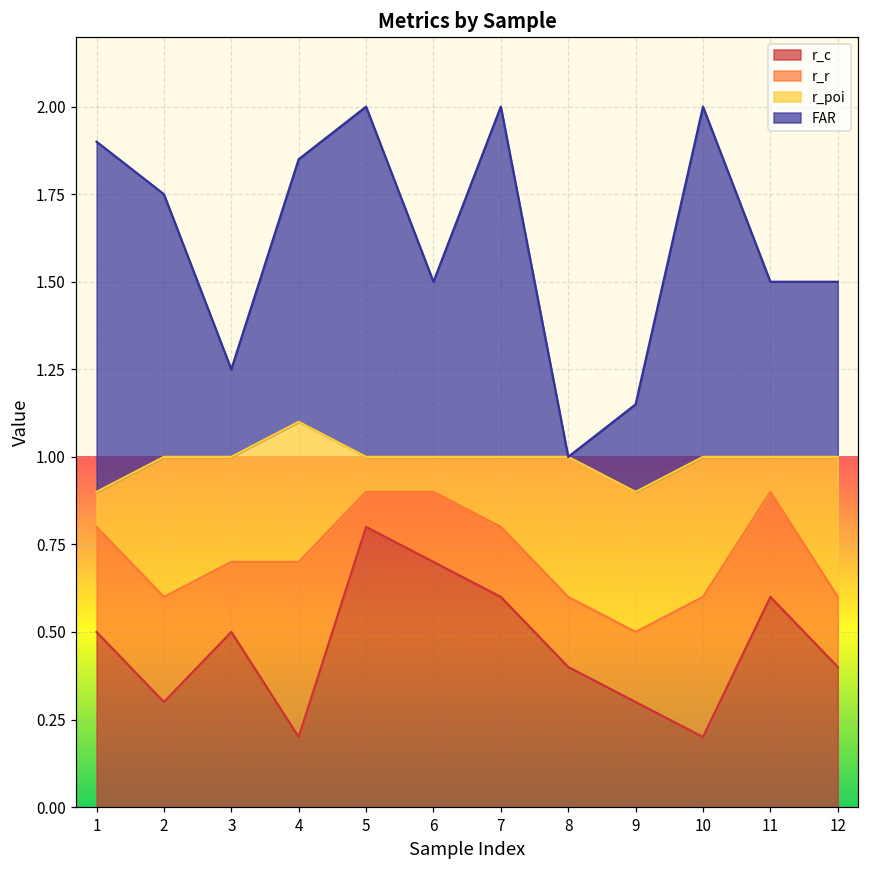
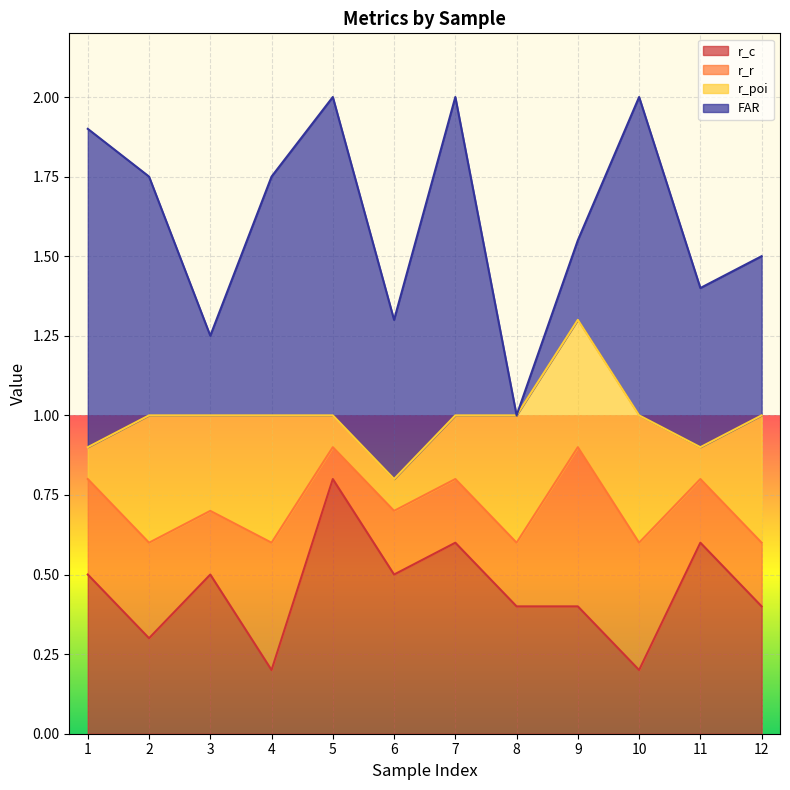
  {
    "r_c": {
      "1": 0.5,
      "2": 0.3,
      "3": 0.5,
      "4": 0.2,
      "5": 0.8,
-     "6": 0.7,
+     "6": 0.5,
      "7": 0.6,
      "8": 0.4,
-     "9": 0.3,
+     "9": 0.4,
      "10": 0.2,
      "11": 0.6,
      "12": 0.4
    },
    "r_r": {
      "1": 0.3,
      "2": 0.3,
      "3": 0.2,
-     "4": 0.5,
+     "4": 0.4,
      "5": 0.1,
      "6": 0.2,
      "7": 0.2,
      "8": 0.2,
-     "9": 0.2,
+     "9": 0.5,
      "10": 0.4,
-     "11": 0.3,
+     "11": 0.2,
      "12": 0.2
    },
    "r_poi": {
      "1": 0.1,
      "2": 0.4,
      "3": 0.3,
      "4": 0.4,
      "5": 0.1,
      "6": 0.1,
      "7": 0.2,
      "9": 0.4,
      "10": 0.4,
      "11": 0.1,
      "12": 0.4
    },
    "FAR": {
      "1": 1.0,
      "2": 0.75,
      "3": 0.25,
      "4": 0.75,
      "5": 1.0,
      "6": 0.5,
      "7": 1.0,
      "9": 0.25,
      "10": 1.0,
      "11": 0.5,
      "12": 0.5
    }
  }
